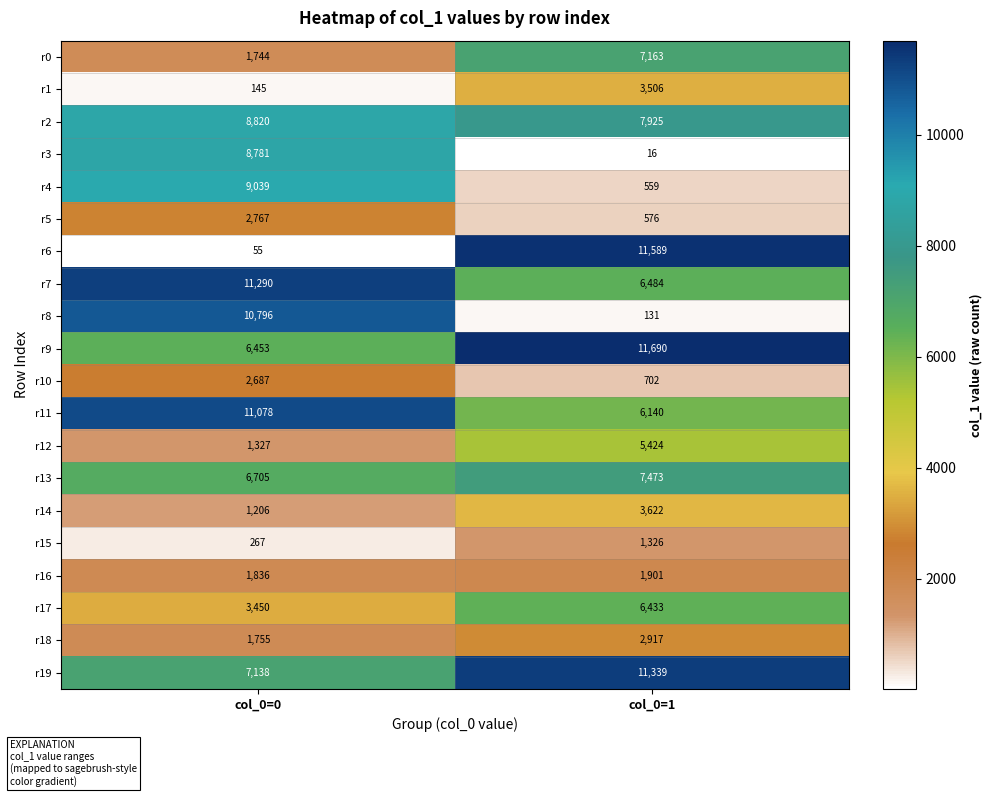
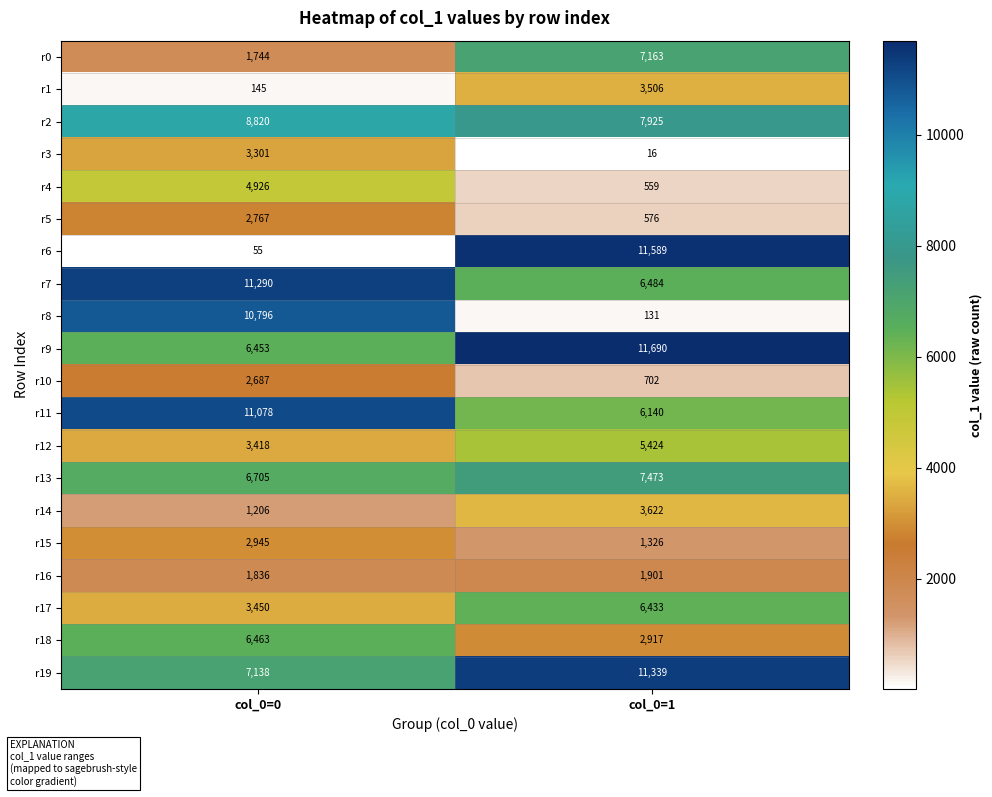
  {
    "r0": {
      "col_0=0": "1,744",
      "col_0=1": "7,163"
    },
    "r1": {
      "col_0=0": "145",
      "col_0=1": "3,506"
    },
    "r2": {
      "col_0=0": "8,820",
      "col_0=1": "7,925"
    },
    "r3": {
-     "col_0=0": "8,781",
+     "col_0=0": "3,301",
      "col_0=1": "16"
    },
    "r4": {
-     "col_0=0": "9,039",
+     "col_0=0": "4,926",
      "col_0=1": "559"
    },
    "r5": {
      "col_0=0": "2,767",
      "col_0=1": "576"
    },
    "r6": {
      "col_0=0": "55",
      "col_0=1": "11,589"
    },
    "r7": {
      "col_0=0": "11,290",
      "col_0=1": "6,484"
    },
    "r8": {
      "col_0=0": "10,796",
      "col_0=1": "131"
    },
    "r9": {
      "col_0=0": "6,453",
      "col_0=1": "11,690"
    },
    "r10": {
      "col_0=0": "2,687",
      "col_0=1": "702"
    },
    "r11": {
      "col_0=0": "11,078",
      "col_0=1": "6,140"
    },
    "r12": {
-     "col_0=0": "1,327",
+     "col_0=0": "3,418",
      "col_0=1": "5,424"
    },
    "r13": {
      "col_0=0": "6,705",
      "col_0=1": "7,473"
    },
    "r14": {
      "col_0=0": "1,206",
      "col_0=1": "3,622"
    },
    "r15": {
-     "col_0=0": "267",
+     "col_0=0": "2,945",
      "col_0=1": "1,326"
    },
    "r16": {
      "col_0=0": "1,836",
      "col_0=1": "1,901"
    },
    "r17": {
      "col_0=0": "3,450",
      "col_0=1": "6,433"
    },
    "r18": {
-     "col_0=0": "1,755",
+     "col_0=0": "6,463",
      "col_0=1": "2,917"
    },
    "r19": {
      "col_0=0": "7,138",
      "col_0=1": "11,339"
    }
  }
